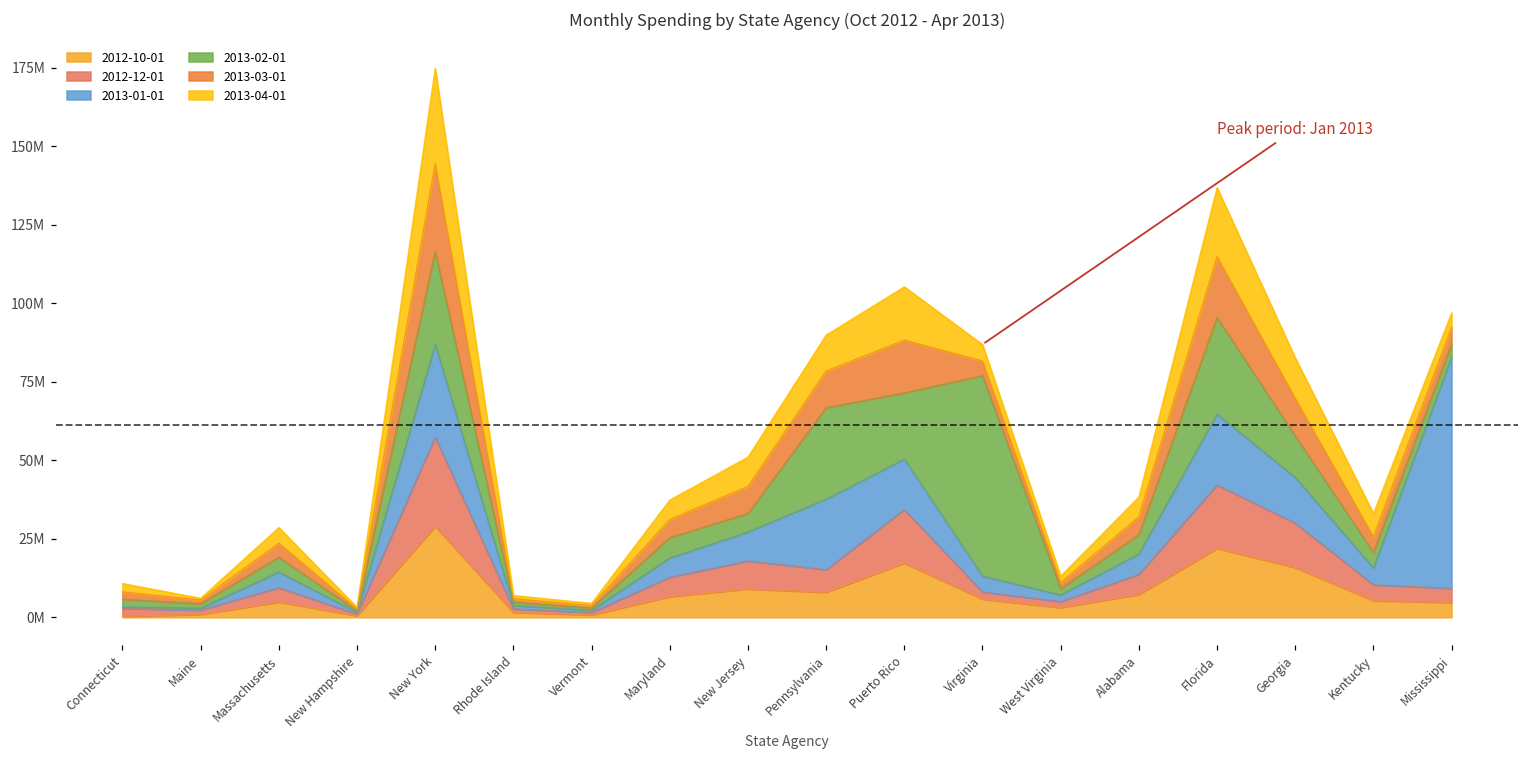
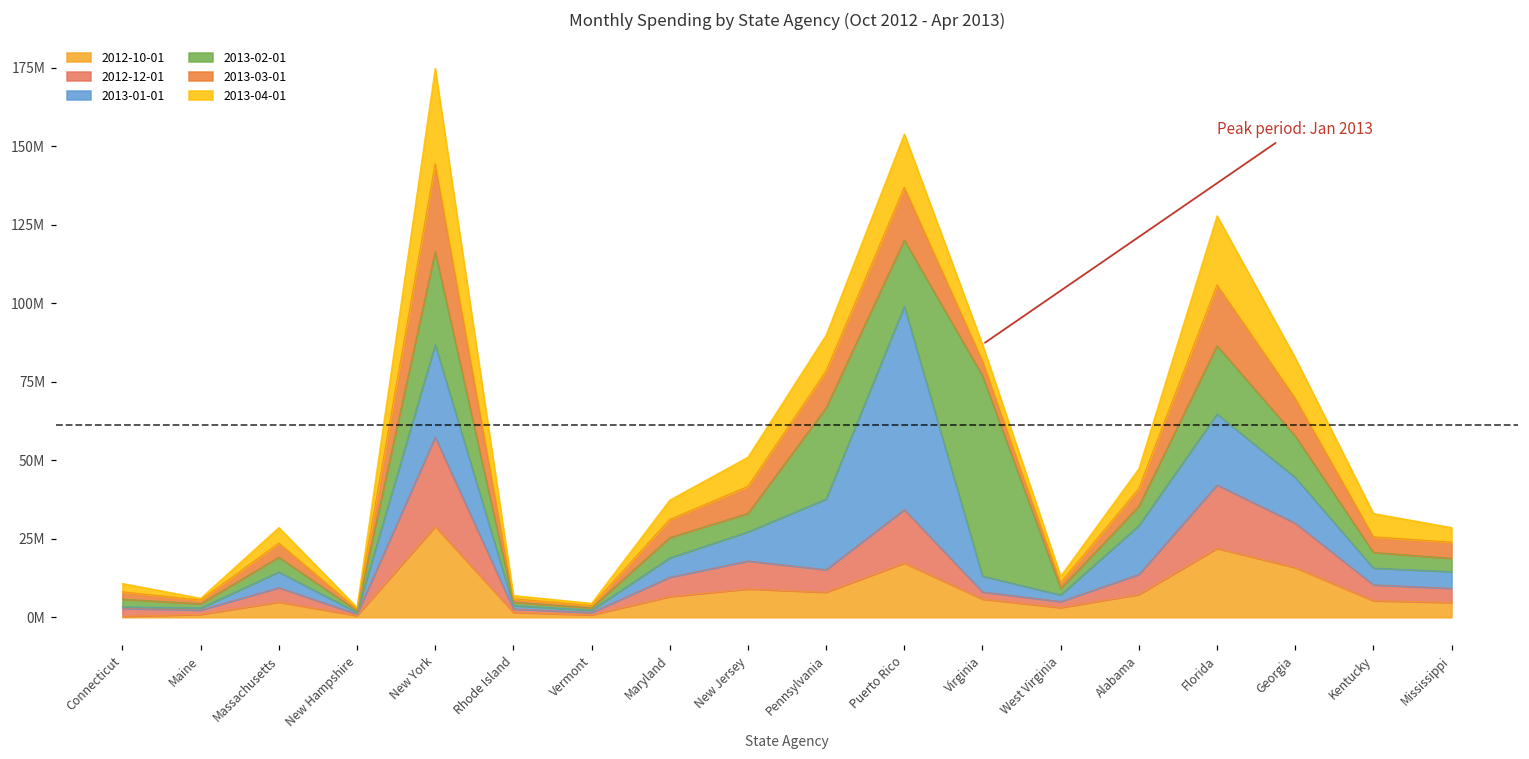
  {
    "2013-01-01": {
      "Massachusetts": 5000000,
      "New York": 29000000,
      "Rhode Island": 1000000,
      "Maryland": 6000000,
      "New Jersey": 9000000,
      "Pennsylvania": 22000000,
-     "Puerto Rico": 16000000,
+     "Puerto Rico": 65000000,
      "Virginia": 5000000,
      "West Virginia": 2000000,
-     "Alabama": 7000000,
+     "Alabama": 16000000,
      "Florida": 23000000,
      "Georgia": 15000000,
      "Kentucky": 5000000,
-     "Mississippi": 74000000
+     "Mississippi": 5000000
    },
    "2013-02-01": {
      "Connecticut": 2000000,
      "Maine": 1000000,
      "Massachusetts": 5000000,
      "New York": 30000000,
      "Rhode Island": 1000000,
      "Maryland": 6000000,
      "New Jersey": 6000000,
      "Pennsylvania": 29000000,
      "Puerto Rico": 21000000,
      "Virginia": 64000000,
      "West Virginia": 2000000,
      "Alabama": 6000000,
-     "Florida": 31000000,
+     "Florida": 22000000,
      "Georgia": 13000000,
      "Kentucky": 5000000,
      "Mississippi": 4000000
    }
  }
